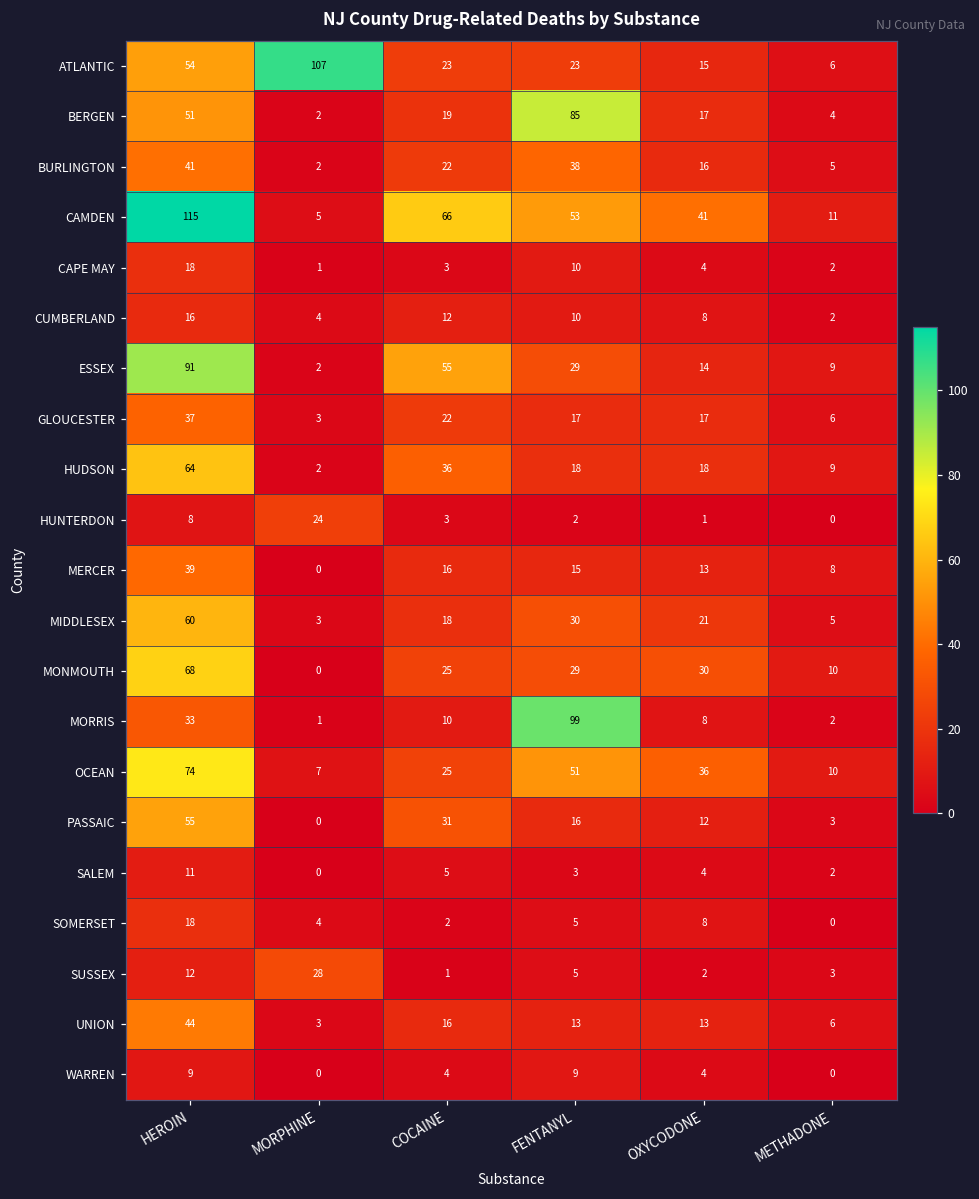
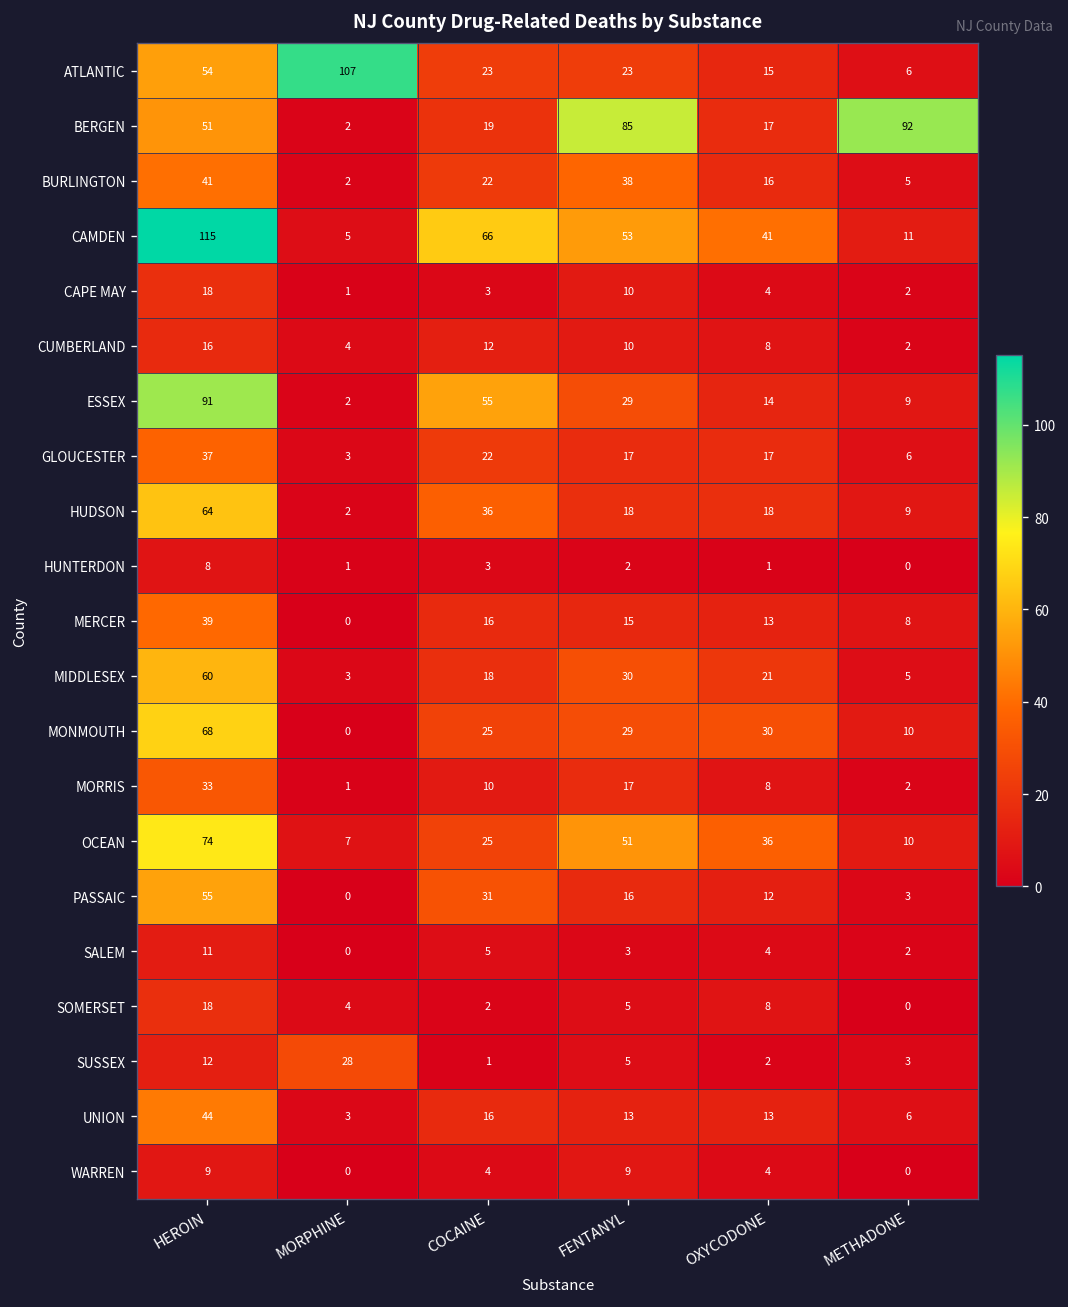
  {
    "ATLANTIC": {
      "HEROIN": 54,
      "MORPHINE": 107,
      "COCAINE": 23,
      "FENTANYL": 23,
      "OXYCODONE": 15,
      "METHADONE": 6
    },
    "BERGEN": {
      "HEROIN": 51,
      "MORPHINE": 2,
      "COCAINE": 19,
      "FENTANYL": 85,
      "OXYCODONE": 17,
-     "METHADONE": 4
+     "METHADONE": 92
    },
    "BURLINGTON": {
      "HEROIN": 41,
      "MORPHINE": 2,
      "COCAINE": 22,
      "FENTANYL": 38,
      "OXYCODONE": 16,
      "METHADONE": 5
    },
    "CAMDEN": {
      "HEROIN": 115,
      "MORPHINE": 5,
      "COCAINE": 66,
      "FENTANYL": 53,
      "OXYCODONE": 41,
      "METHADONE": 11
    },
    "CAPE MAY": {
      "HEROIN": 18,
      "MORPHINE": 1,
      "COCAINE": 3,
      "FENTANYL": 10,
      "OXYCODONE": 4,
      "METHADONE": 2
    },
    "CUMBERLAND": {
      "HEROIN": 16,
      "MORPHINE": 4,
      "COCAINE": 12,
      "FENTANYL": 10,
      "OXYCODONE": 8,
      "METHADONE": 2
    },
    "ESSEX": {
      "HEROIN": 91,
      "MORPHINE": 2,
      "COCAINE": 55,
      "FENTANYL": 29,
      "OXYCODONE": 14,
      "METHADONE": 9
    },
    "GLOUCESTER": {
      "HEROIN": 37,
      "MORPHINE": 3,
      "COCAINE": 22,
      "FENTANYL": 17,
      "OXYCODONE": 17,
      "METHADONE": 6
    },
    "HUDSON": {
      "HEROIN": 64,
      "MORPHINE": 2,
      "COCAINE": 36,
      "FENTANYL": 18,
      "OXYCODONE": 18,
      "METHADONE": 9
    },
    "HUNTERDON": {
      "HEROIN": 8,
-     "MORPHINE": 24,
+     "MORPHINE": 1,
      "COCAINE": 3,
      "FENTANYL": 2,
      "OXYCODONE": 1,
      "METHADONE": 0
    },
    "MERCER": {
      "HEROIN": 39,
      "MORPHINE": 0,
      "COCAINE": 16,
      "FENTANYL": 15,
      "OXYCODONE": 13,
      "METHADONE": 8
    },
    "MIDDLESEX": {
      "HEROIN": 60,
      "MORPHINE": 3,
      "COCAINE": 18,
      "FENTANYL": 30,
      "OXYCODONE": 21,
      "METHADONE": 5
    },
    "MONMOUTH": {
      "HEROIN": 68,
      "MORPHINE": 0,
      "COCAINE": 25,
      "FENTANYL": 29,
      "OXYCODONE": 30,
      "METHADONE": 10
    },
    "MORRIS": {
      "HEROIN": 33,
      "MORPHINE": 1,
      "COCAINE": 10,
-     "FENTANYL": 99,
+     "FENTANYL": 17,
      "OXYCODONE": 8,
      "METHADONE": 2
    },
    "OCEAN": {
      "HEROIN": 74,
      "MORPHINE": 7,
      "COCAINE": 25,
      "FENTANYL": 51,
      "OXYCODONE": 36,
      "METHADONE": 10
    },
    "PASSAIC": {
      "HEROIN": 55,
      "MORPHINE": 0,
      "COCAINE": 31,
      "FENTANYL": 16,
      "OXYCODONE": 12,
      "METHADONE": 3
    },
    "SALEM": {
      "HEROIN": 11,
      "MORPHINE": 0,
      "COCAINE": 5,
      "FENTANYL": 3,
      "OXYCODONE": 4,
      "METHADONE": 2
    },
    "SOMERSET": {
      "HEROIN": 18,
      "MORPHINE": 4,
      "COCAINE": 2,
      "FENTANYL": 5,
      "OXYCODONE": 8,
      "METHADONE": 0
    },
    "SUSSEX": {
      "HEROIN": 12,
      "MORPHINE": 28,
      "COCAINE": 1,
      "FENTANYL": 5,
      "OXYCODONE": 2,
      "METHADONE": 3
    },
    "UNION": {
      "HEROIN": 44,
      "MORPHINE": 3,
      "COCAINE": 16,
      "FENTANYL": 13,
      "OXYCODONE": 13,
      "METHADONE": 6
    },
    "WARREN": {
      "HEROIN": 9,
      "MORPHINE": 0,
      "COCAINE": 4,
      "FENTANYL": 9,
      "OXYCODONE": 4,
      "METHADONE": 0
    }
  }
